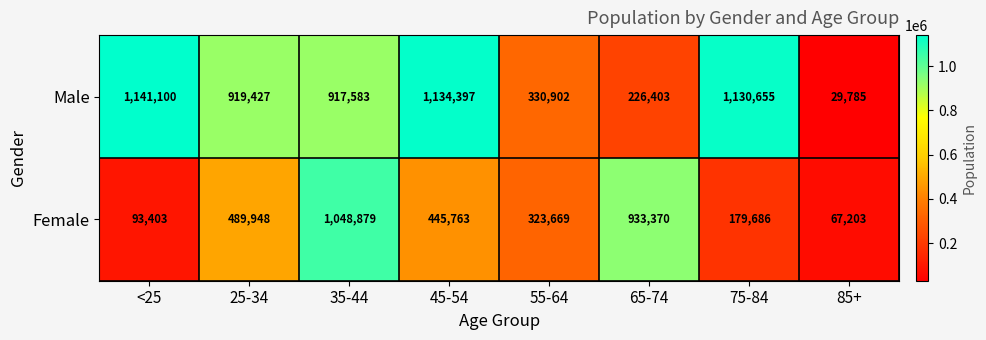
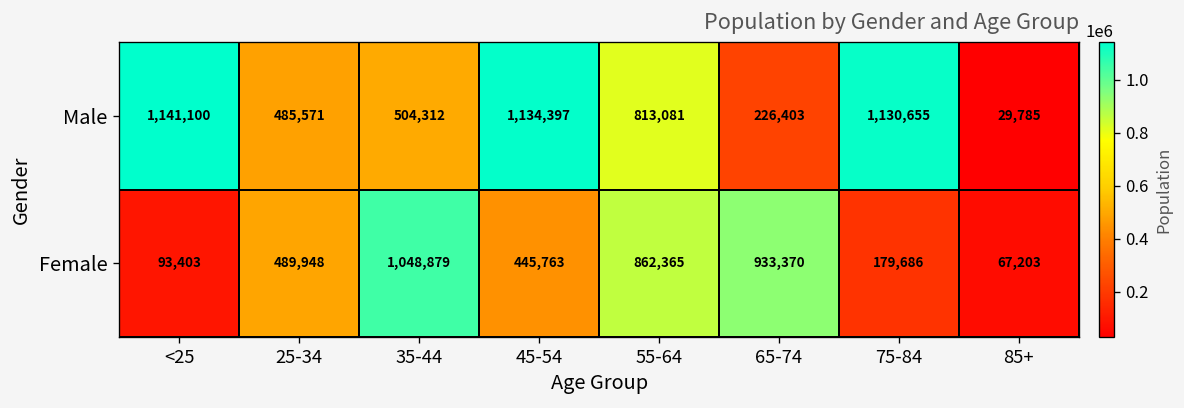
  {
    "Male": {
      "<25": "1,141,100",
-     "25-34": "919,427",
-     "35-44": "917,583",
+     "25-34": "485,571",
+     "35-44": "504,312",
      "45-54": "1,134,397",
-     "55-64": "330,902",
+     "55-64": "813,081",
      "65-74": "226,403",
      "75-84": "1,130,655",
      "85+": "29,785"
    },
    "Female": {
      "<25": "93,403",
      "25-34": "489,948",
      "35-44": "1,048,879",
      "45-54": "445,763",
-     "55-64": "323,669",
+     "55-64": "862,365",
      "65-74": "933,370",
      "75-84": "179,686",
      "85+": "67,203"
    }
  }
